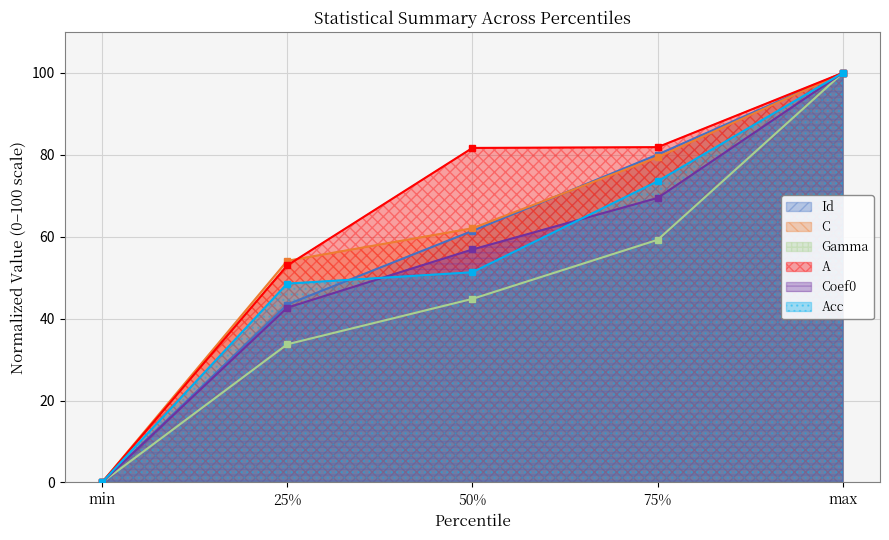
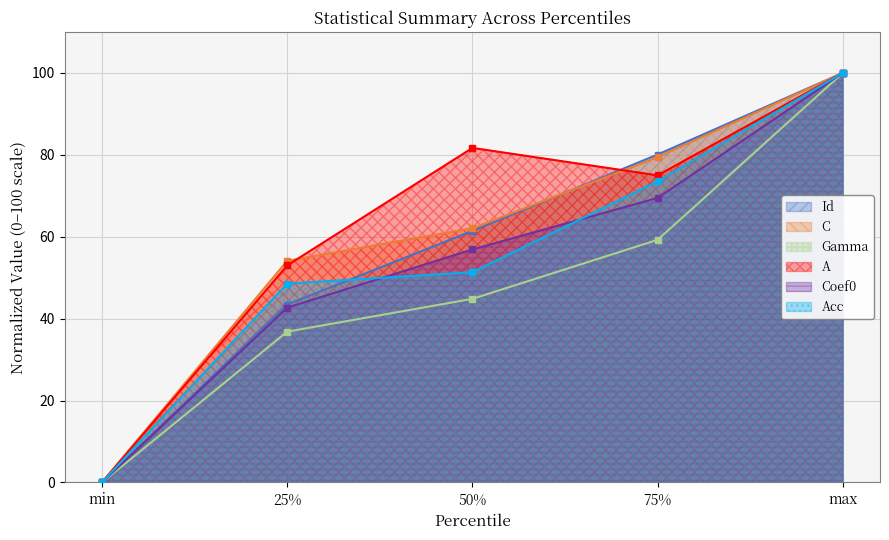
  {
    "C": {
      "25%": 54,
      "50%": 62,
      "75%": 79
    },
    "Gamma": {
-     "25%": 34,
+     "25%": 37,
      "50%": 45,
      "75%": 59
    },
    "A": {
      "25%": 53,
      "50%": 82,
-     "75%": 82
+     "75%": 75
    }
  }
